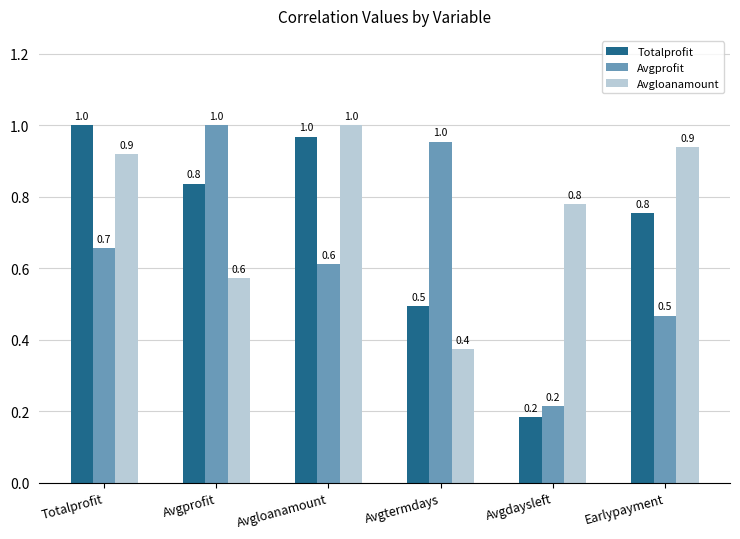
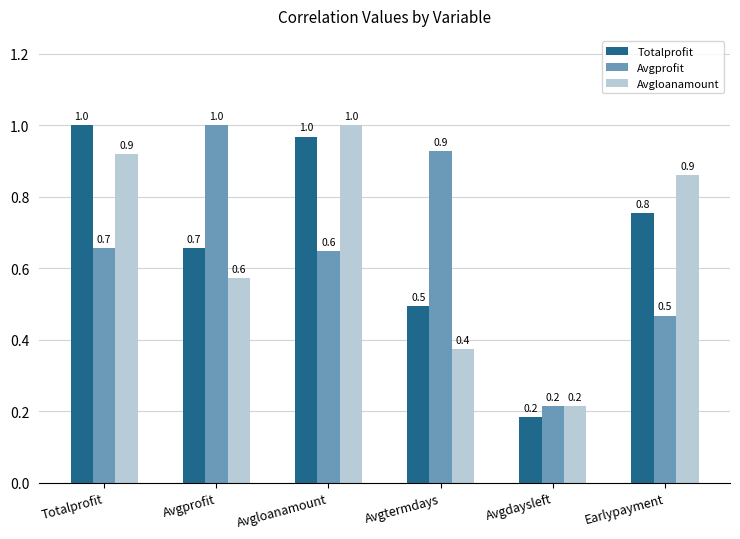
  {
    "Totalprofit": {
      "Totalprofit": 1.0,
-     "Avgprofit": 0.8,
+     "Avgprofit": 0.7,
      "Avgloanamount": 1.0,
      "Avgtermdays": 0.5,
      "Avgdaysleft": 0.2,
      "Earlypayment": 0.8
    },
    "Avgprofit": {
      "Totalprofit": 0.7,
      "Avgprofit": 1.0,
-     "Avgloanamount": 0.61,
-     "Avgtermdays": 1.0,
+     "Avgloanamount": 0.65,
+     "Avgtermdays": 0.9,
      "Avgdaysleft": 0.2,
      "Earlypayment": 0.5
    },
    "Avgloanamount": {
      "Totalprofit": 0.9,
      "Avgprofit": 0.6,
      "Avgloanamount": 1.0,
      "Avgtermdays": 0.4,
-     "Avgdaysleft": 0.8,
-     "Earlypayment": 0.94
+     "Avgdaysleft": 0.2,
+     "Earlypayment": 0.86
    }
  }
